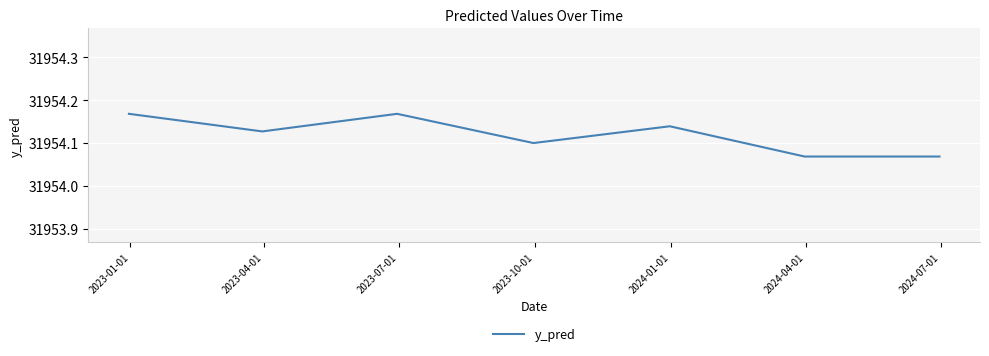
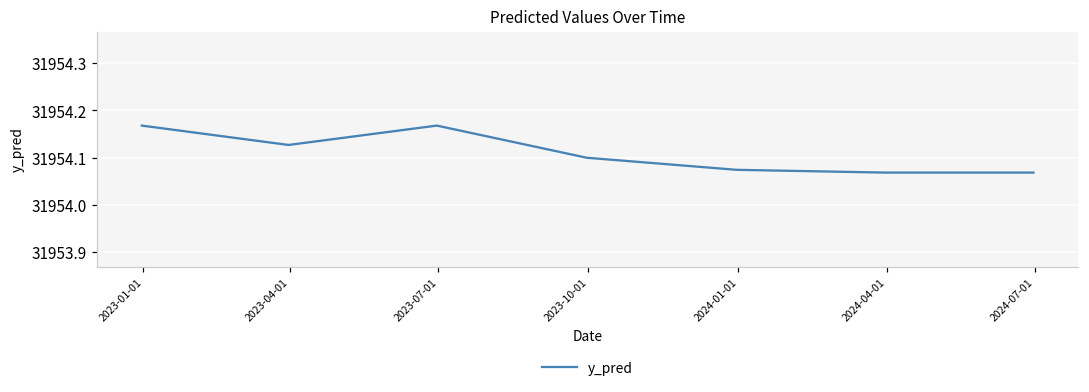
  {
    "2023-01-01": 31954.17,
    "2023-04-01": 31954.13,
    "2023-07-01": 31954.17,
    "2023-10-01": 31954.10,
-   "2024-01-01": 31954.14,
+   "2024-01-01": 31954.07,
    "2024-04-01": 31954.07,
    "2024-07-01": 31954.07
  }
